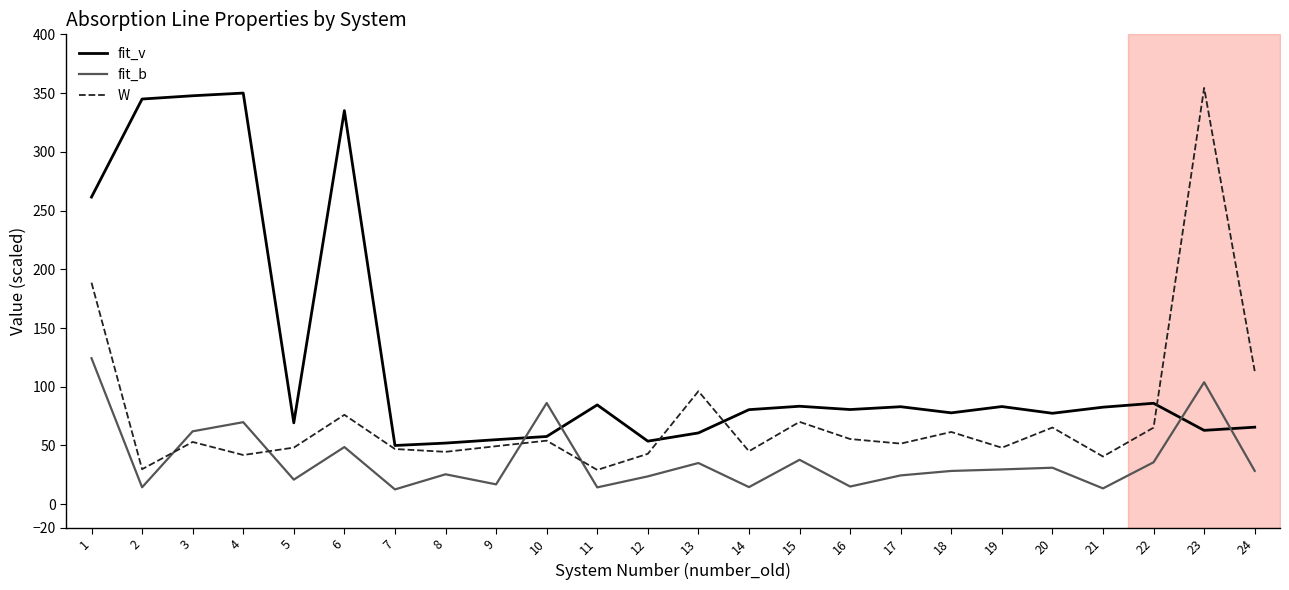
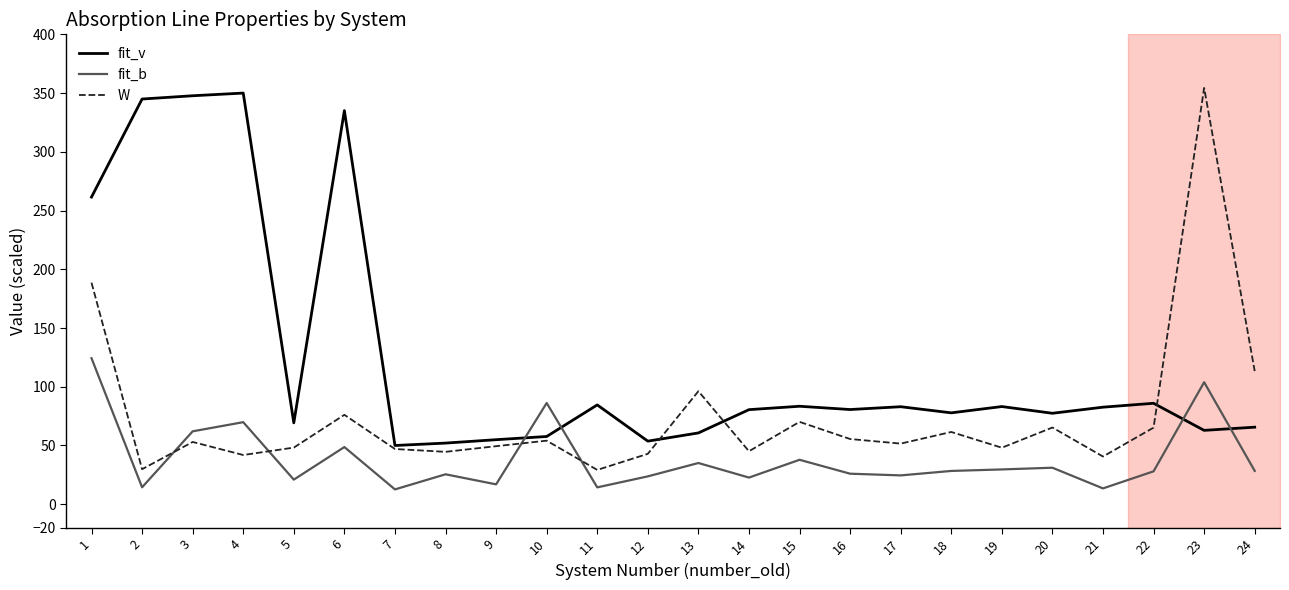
  {
    "fit_b": {
      "1": 124,
      "2": 14,
      "3": 62,
      "4": 70,
      "5": 21,
      "6": 49,
      "7": 13,
      "8": 25,
      "9": 17,
      "10": 86,
      "11": 14,
      "12": 24,
      "13": 35,
-     "14": 15,
+     "14": 23,
      "15": 38,
-     "16": 15,
+     "16": 26,
      "17": 25,
      "18": 28,
      "19": 30,
      "20": 31,
      "21": 13,
-     "22": 36,
+     "22": 28,
      "23": 104,
      "24": 28
    }
  }
